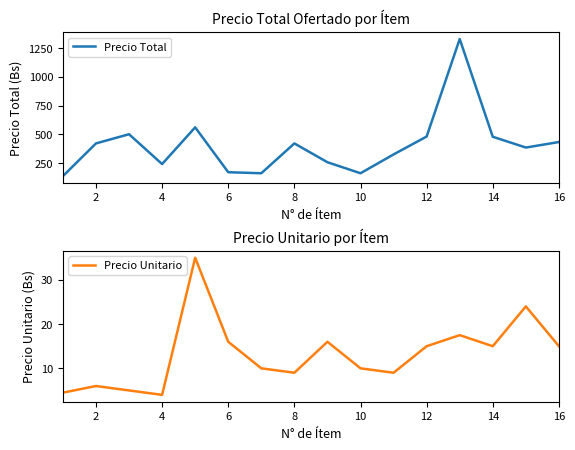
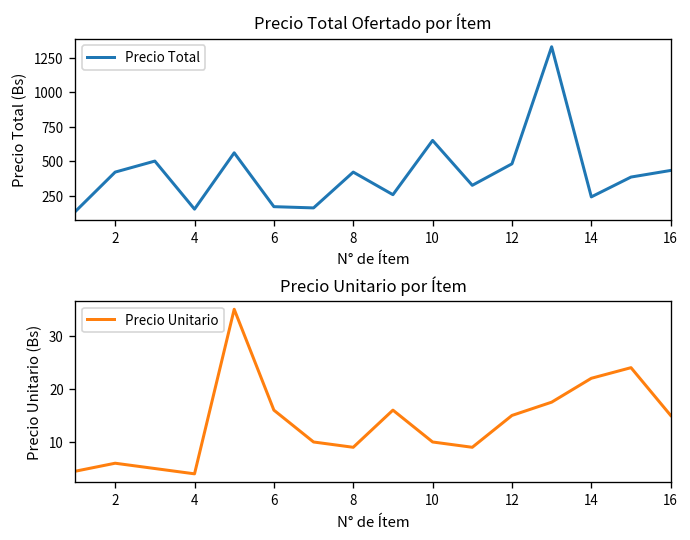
  {
    "Precio Total Ofertado por Ítem": {
      "2": 420,
-     "4": 240,
+     "4": 150,
      "6": 170,
      "8": 420,
-     "10": 160,
+     "10": 650,
      "12": 480,
-     "14": 480,
+     "14": 240,
      "16": 430
    },
    "Precio Unitario por Ítem": {
      "2": 6,
      "4": 4,
      "6": 16,
      "8": 9,
      "10": 10,
      "12": 15,
-     "14": 15,
+     "14": 22,
      "16": 15
    }
  }
